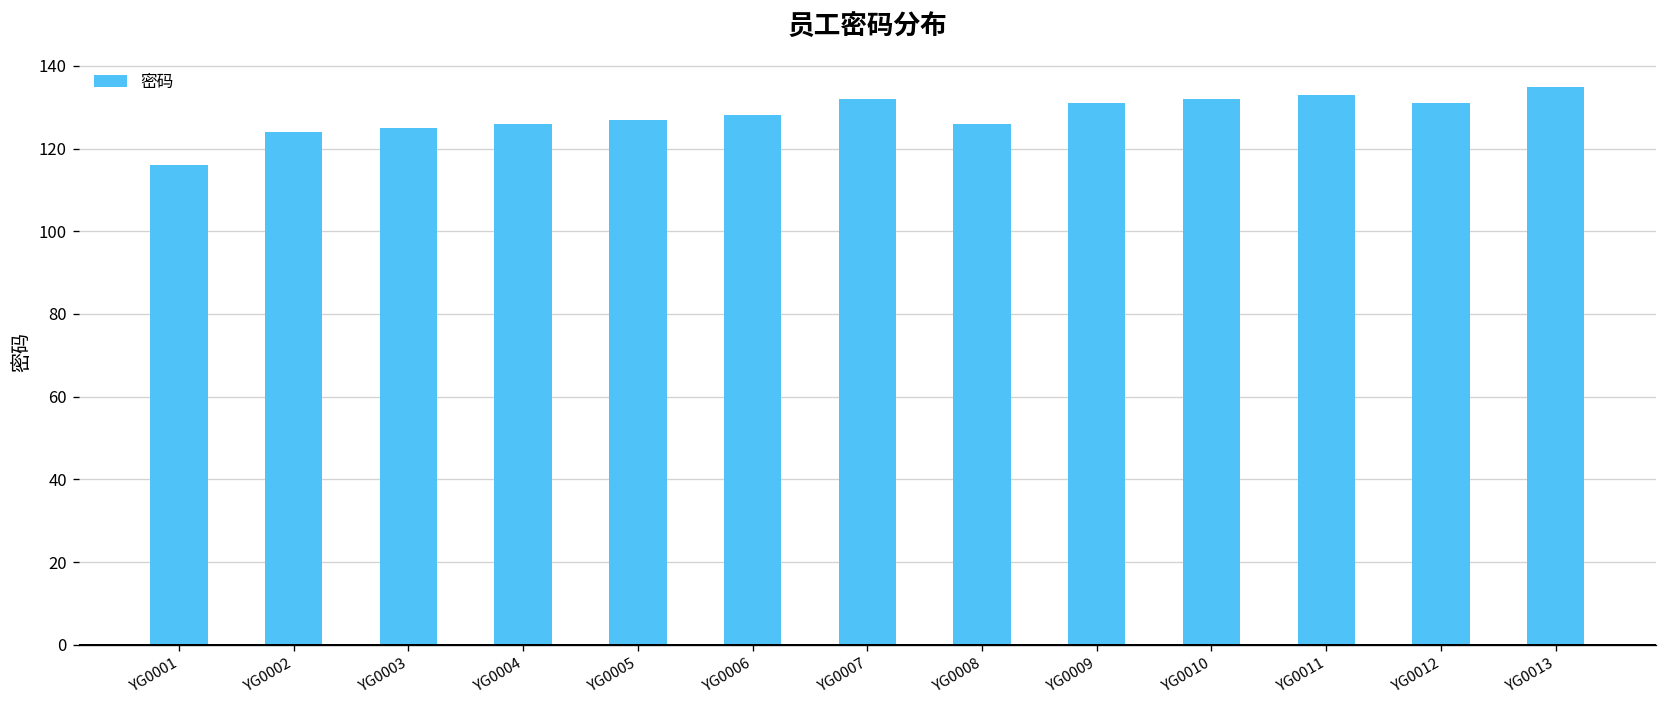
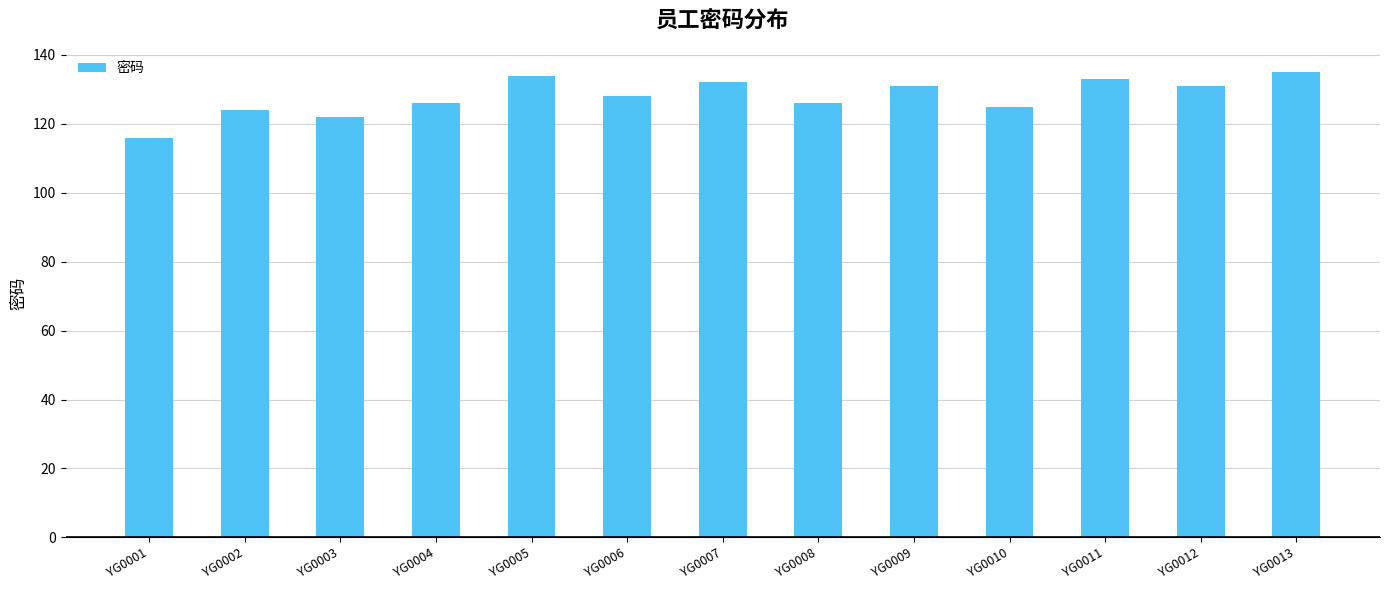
  {
    "YG0001": 116,
    "YG0002": 124,
-   "YG0003": 125,
+   "YG0003": 122,
    "YG0004": 126,
-   "YG0005": 127,
+   "YG0005": 134,
    "YG0006": 128,
    "YG0007": 132,
    "YG0008": 126,
    "YG0009": 131,
-   "YG0010": 132,
+   "YG0010": 125,
    "YG0011": 133,
    "YG0012": 131,
    "YG0013": 135
  }
